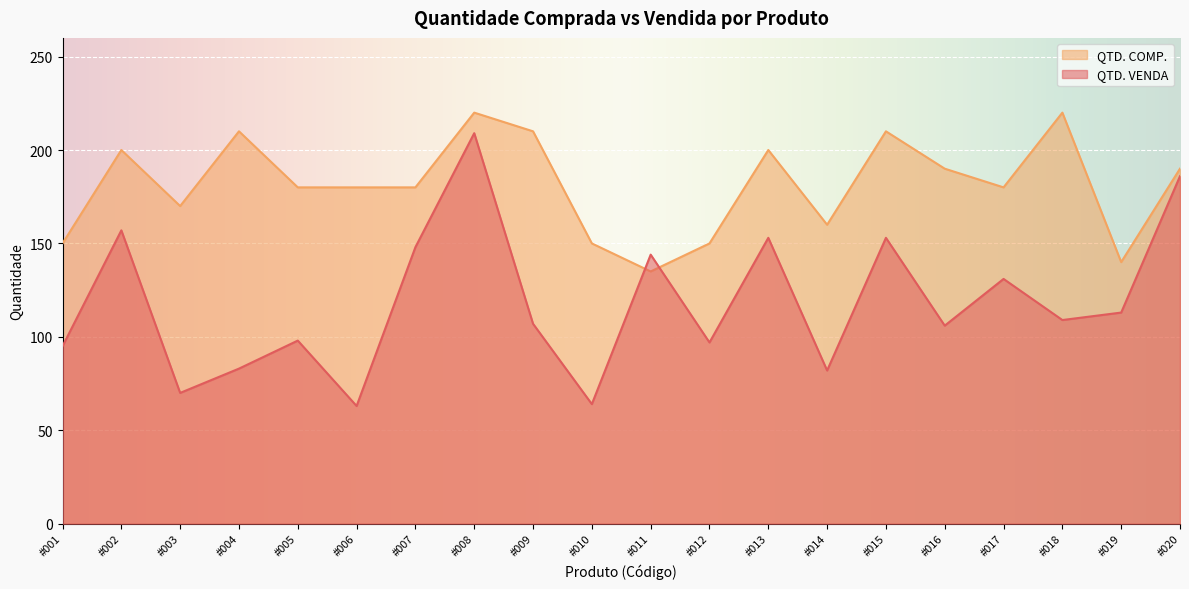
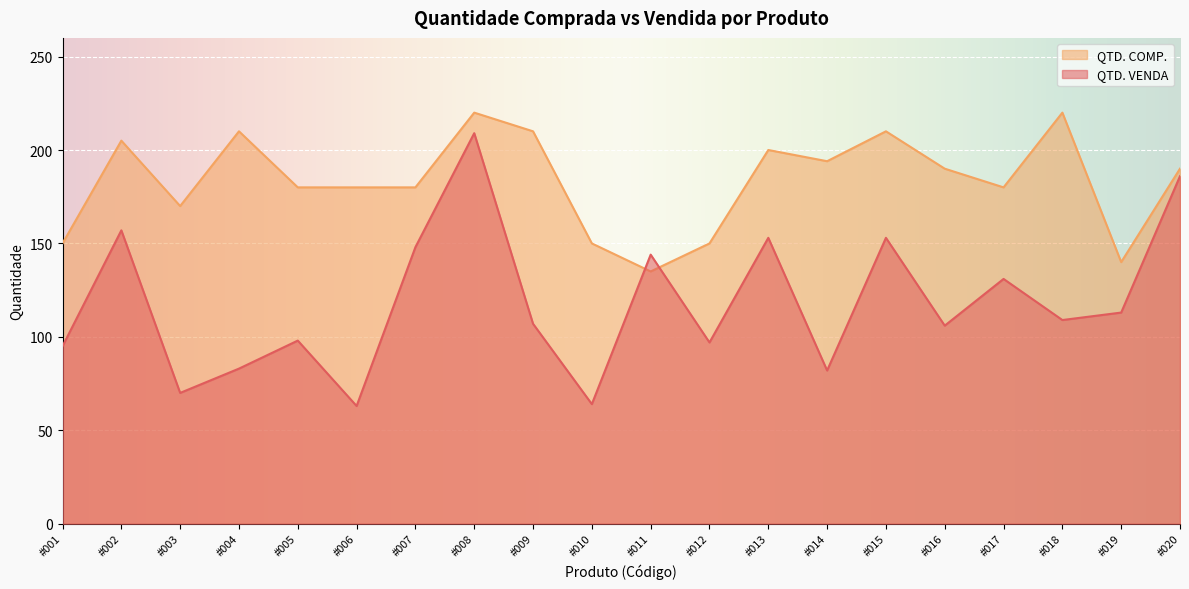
  {
    "QTD. COMP.": {
      "#001": 150,
-     "#002": 200,
+     "#002": 205,
      "#003": 170,
      "#004": 210,
      "#005": 180,
      "#006": 180,
      "#007": 180,
      "#008": 220,
      "#009": 210,
      "#010": 150,
      "#011": 135,
      "#012": 150,
      "#013": 200,
-     "#014": 160,
+     "#014": 194,
      "#015": 210,
      "#016": 190,
      "#017": 180,
      "#018": 220,
      "#019": 140,
      "#020": 190
    },
    "QTD. VENDA": {
      "#001": 95,
      "#002": 157,
      "#003": 70,
      "#004": 83,
      "#005": 98,
      "#006": 63,
      "#007": 148,
      "#008": 209,
      "#009": 107,
      "#010": 64,
      "#011": 144,
      "#012": 97,
      "#013": 153,
      "#014": 82,
      "#015": 153,
      "#016": 106,
      "#017": 131,
      "#018": 109,
      "#019": 113,
      "#020": 186
    }
  }
